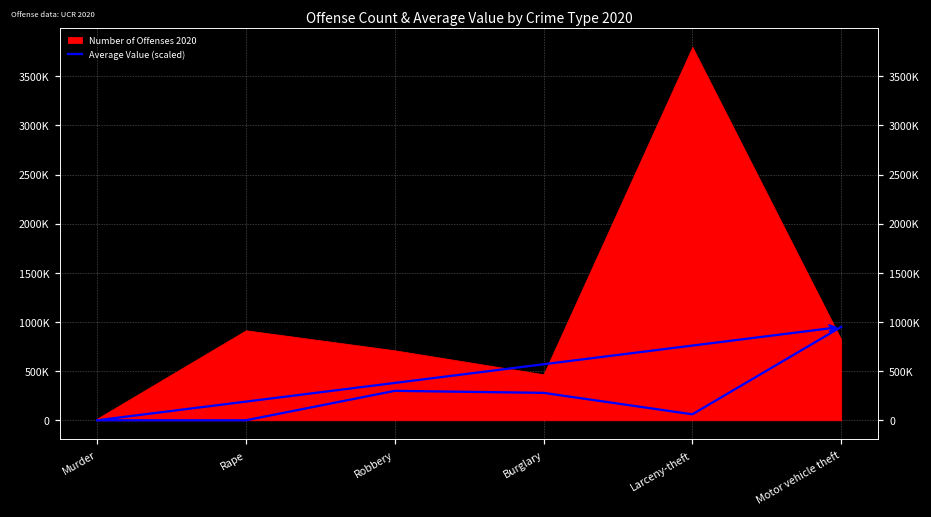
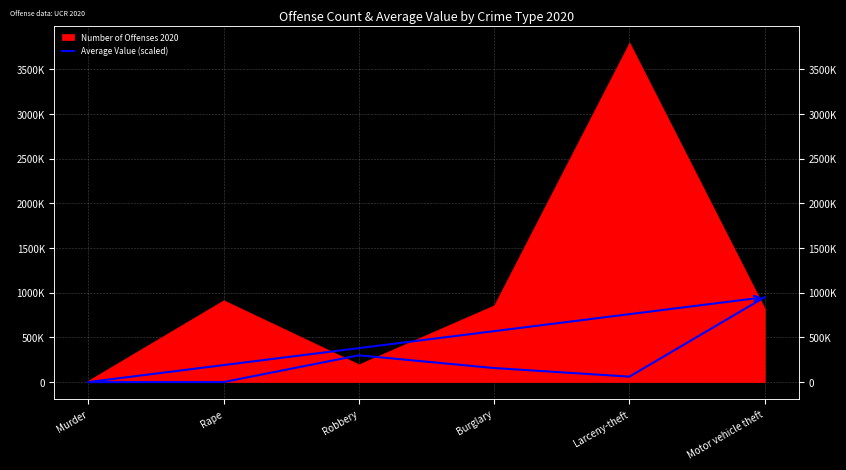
  {
    "Average Value (scaled)": {
      "Rape": 0,
      "Robbery": 300000,
-     "Burglary": 300000,
+     "Burglary": 200000,
      "Larceny-theft": 100000,
      "Motor vehicle theft": 1000000
    },
    "Number of Offenses 2020": {
      "Rape": 900000,
-     "Robbery": 700000,
-     "Burglary": 500000,
+     "Robbery": 200000,
+     "Burglary": 900000,
      "Larceny-theft": 3800000,
      "Motor vehicle theft": 800000
    }
  }
